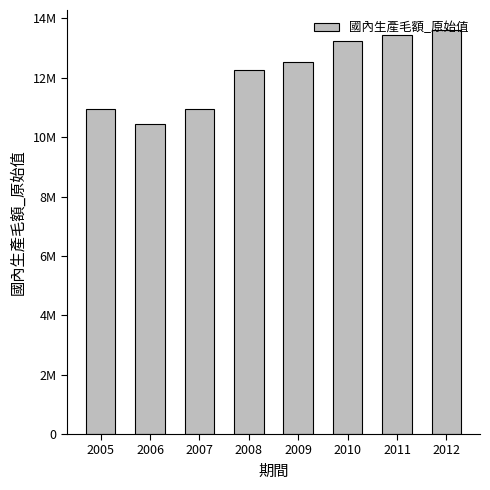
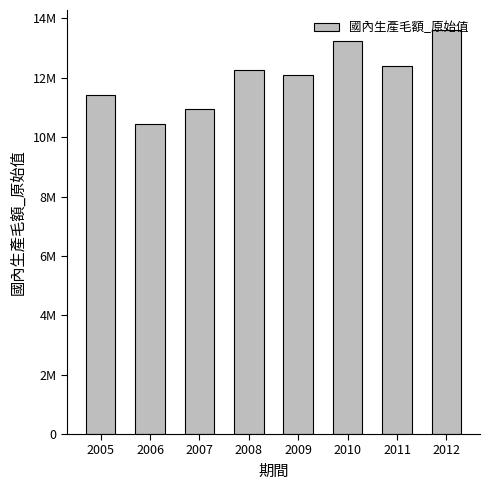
  {
-   "2005": 10900000,
+   "2005": 11400000,
    "2006": 10400000,
    "2007": 11000000,
    "2008": 12300000,
-   "2009": 12500000,
+   "2009": 12100000,
    "2010": 13300000,
-   "2011": 13500000,
+   "2011": 12400000,
    "2012": 13600000
  }
